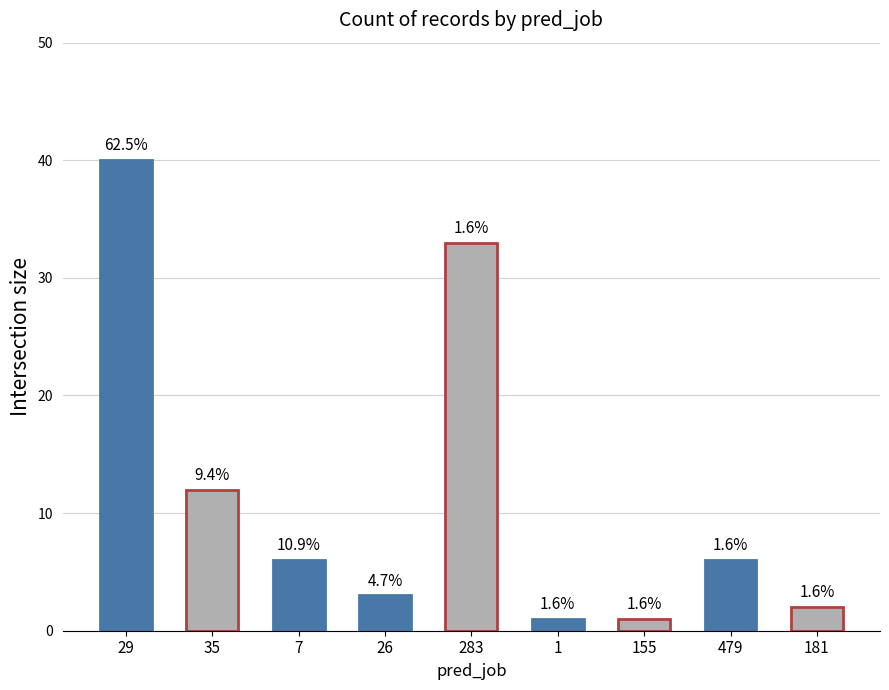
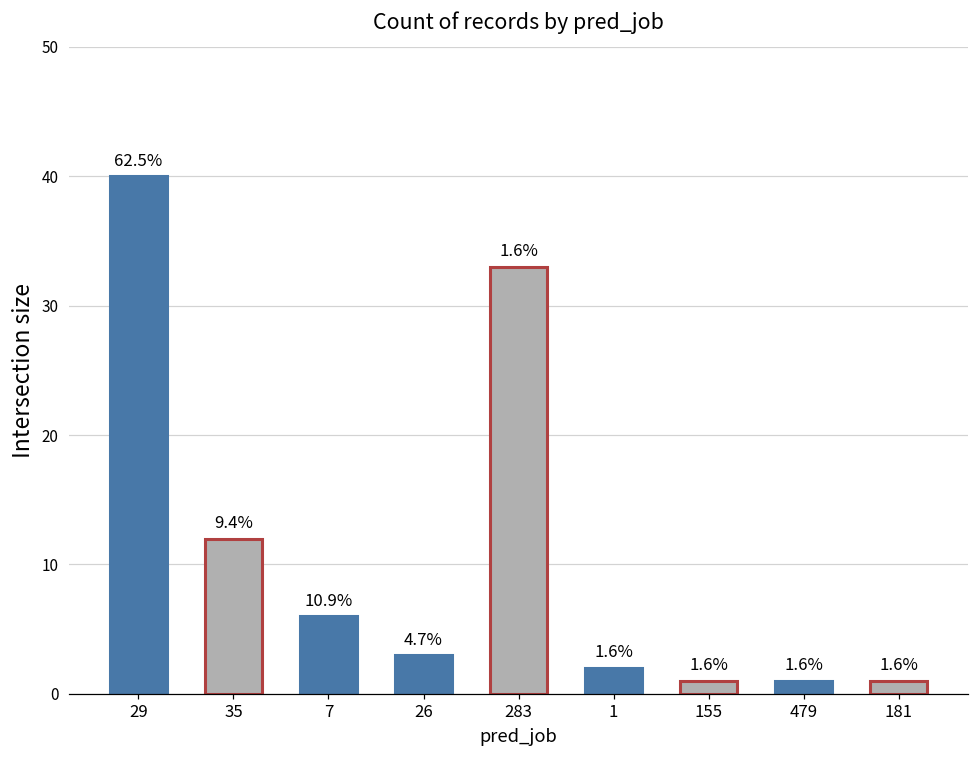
  {
-   "1": 1,
-   "479": 6,
-   "181": 2
+   "1": 2,
+   "479": 1,
+   "181": 1
  }
